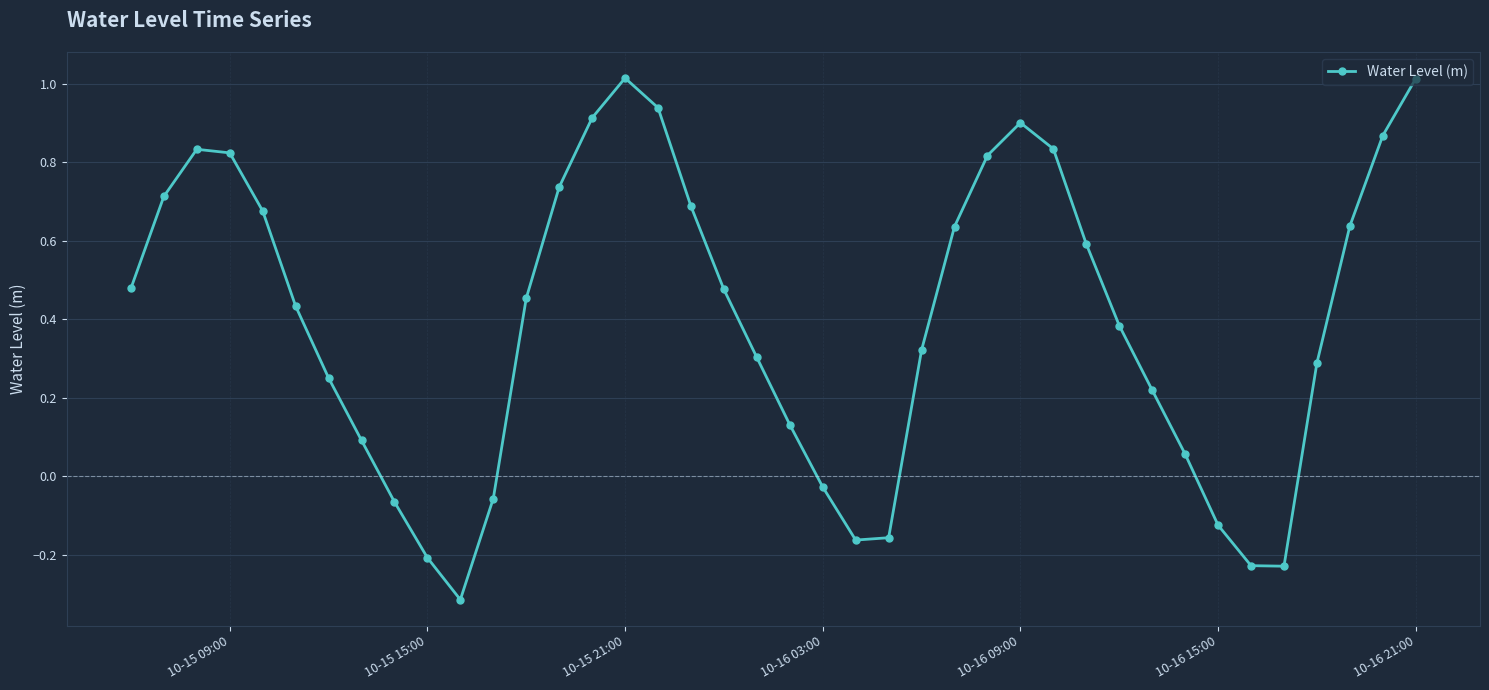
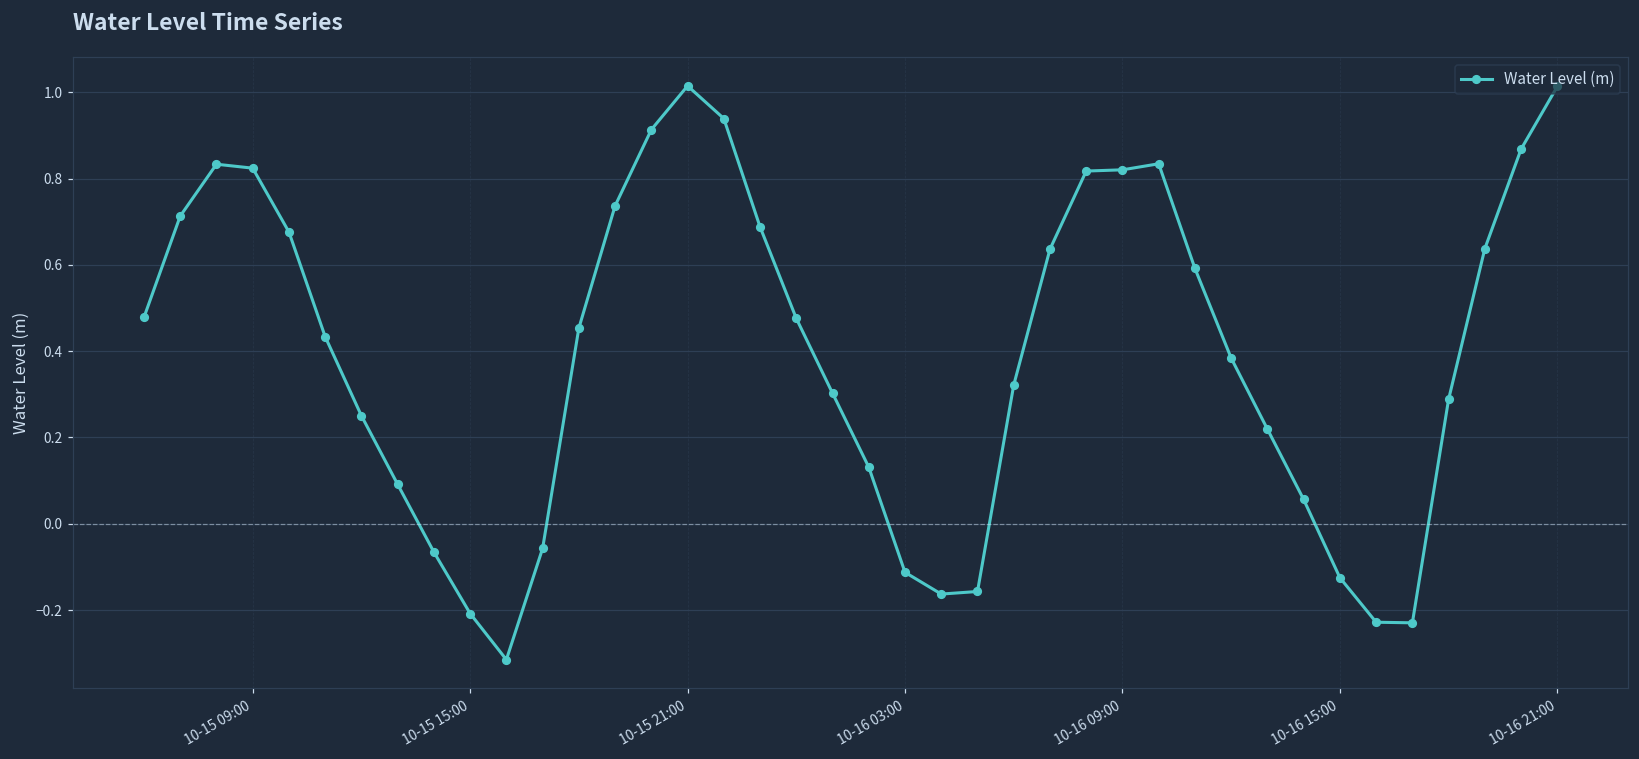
  {
    "10-15 09:00": 0.82,
    "10-15 15:00": -0.21,
    "10-15 21:00": 1.01,
-   "10-16 03:00": -0.03,
-   "10-16 09:00": 0.90,
+   "10-16 03:00": -0.11,
+   "10-16 09:00": 0.82,
    "10-16 15:00": -0.12
  }
